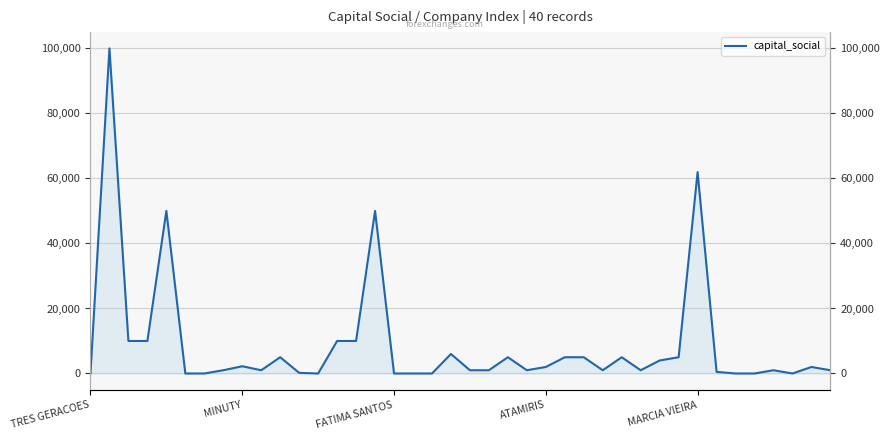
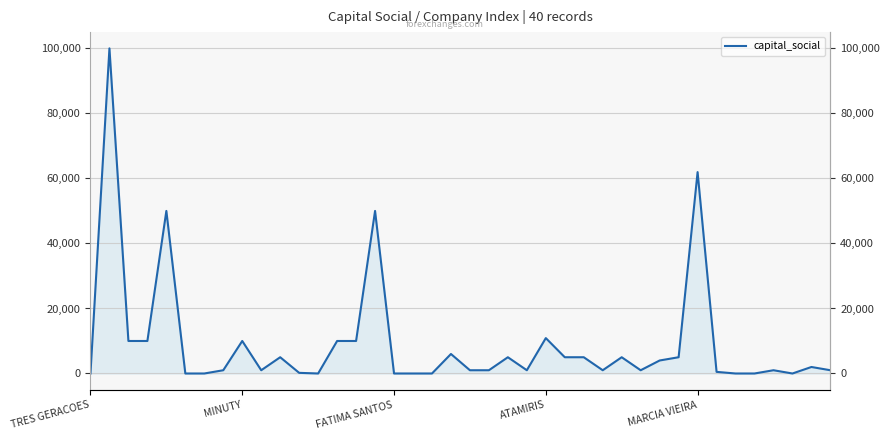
  {
    "TRES GERACOES": "0",
-   "MINUTY": "2,000",
+   "MINUTY": "10,000",
    "FATIMA SANTOS": "0",
-   "ATAMIRIS": "2,000",
+   "ATAMIRIS": "11,000",
    "MARCIA VIEIRA": "62,000"
  }
